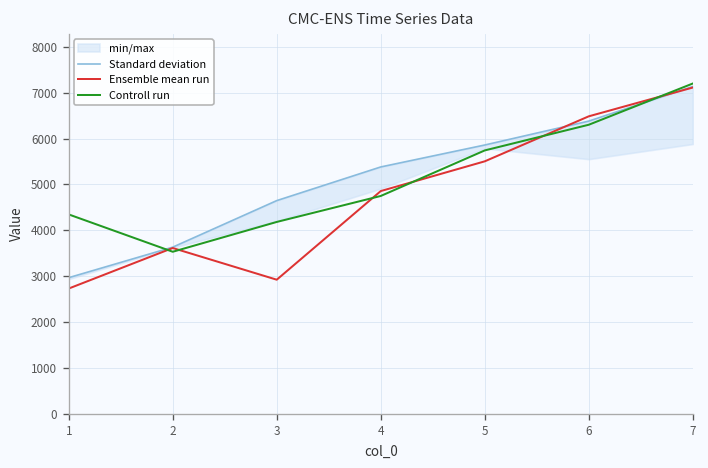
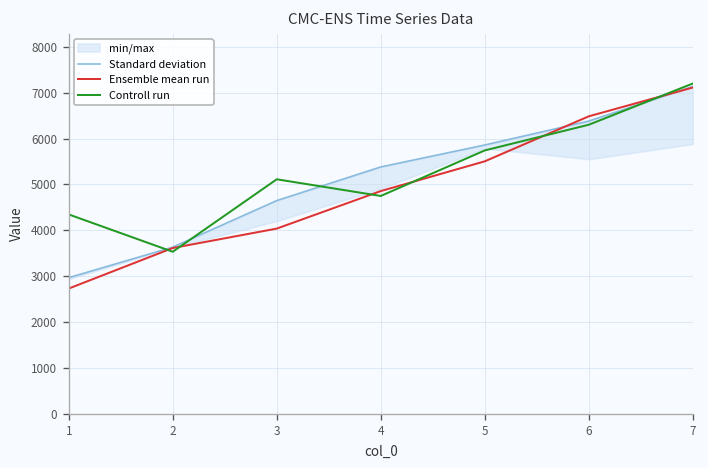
  {
    "min/max": {
      "1": 3000,
      "3": 4600,
      "4": 5400,
      "5": 5900,
      "6": 6400
    },
    "Ensemble mean run": {
      "1": 2700,
-     "3": 2900,
+     "3": 4000,
      "4": 4900,
      "5": 5500,
      "6": 6500
    },
    "Controll run": {
      "1": 4300,
      "2": 3500,
-     "3": 4200,
+     "3": 5100,
      "4": 4700,
      "5": 5700,
      "6": 6300
    }
  }
